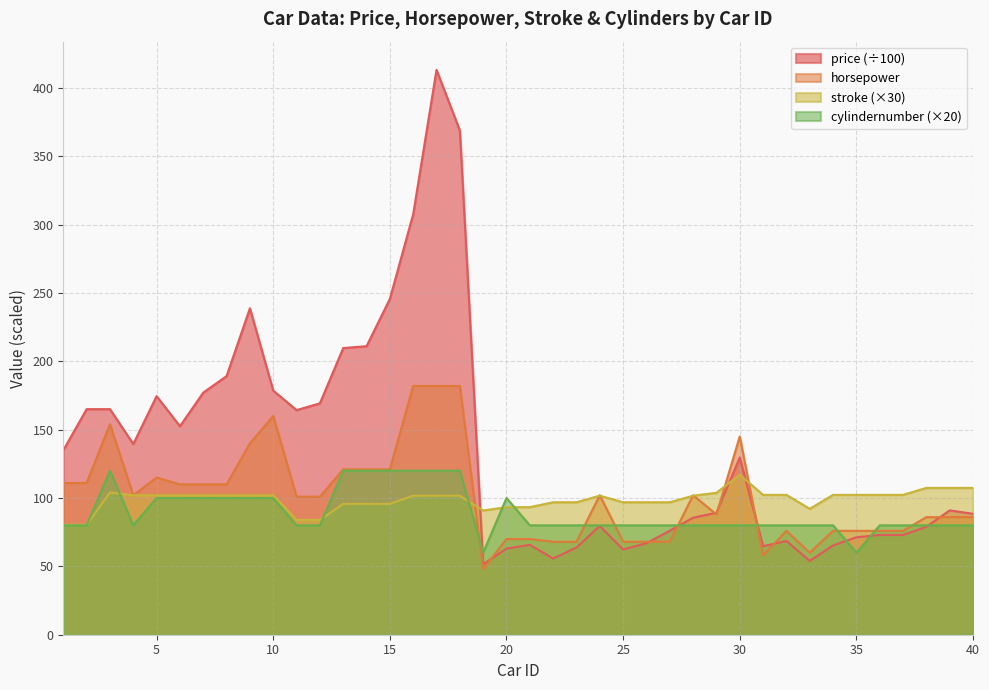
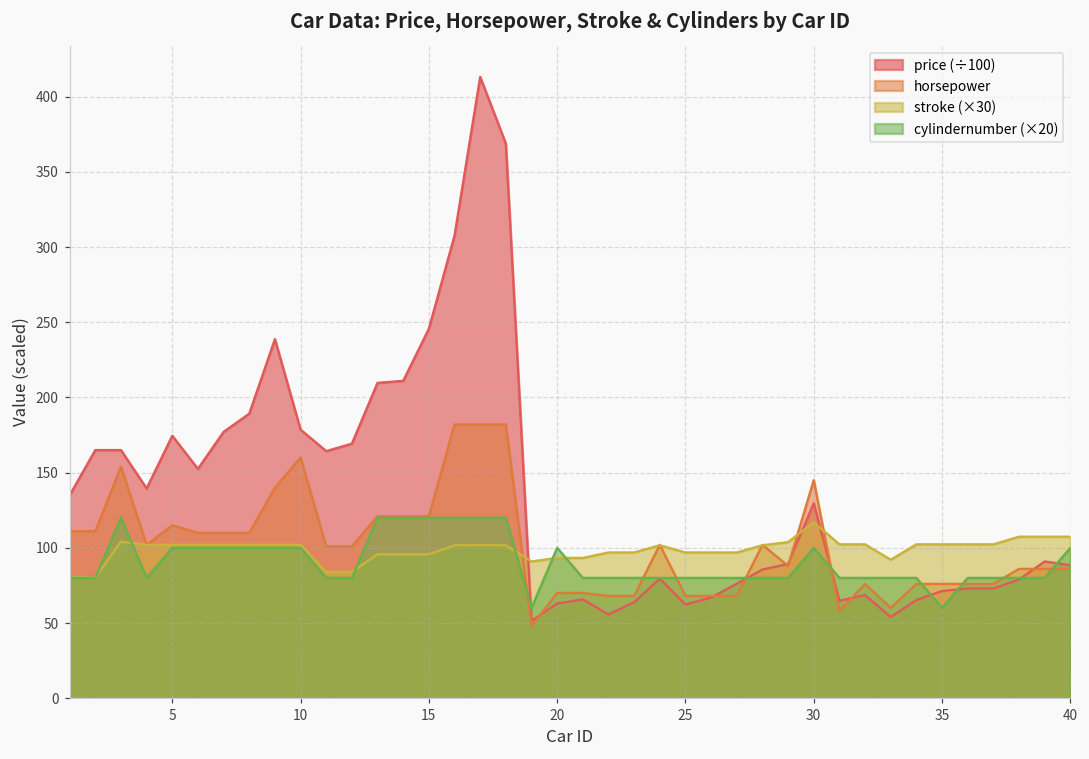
  {
    "cylindernumber (×20)": {
      "5": 100,
      "10": 100,
      "20": 100,
      "25": 80,
-     "30": 80,
+     "30": 100,
      "35": 60,
-     "40": 80
+     "40": 100
    }
  }
